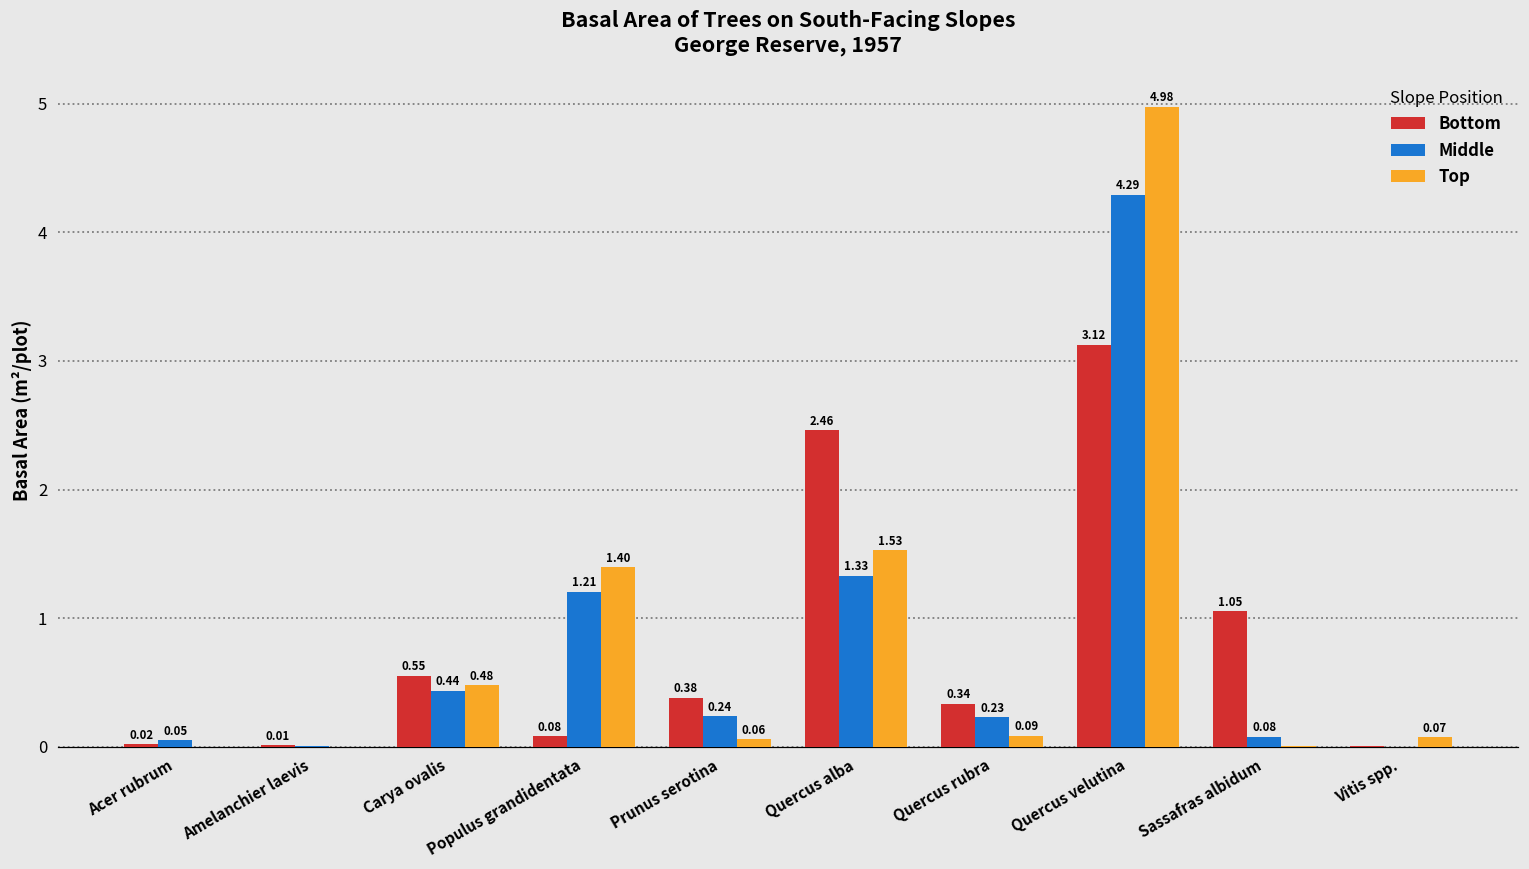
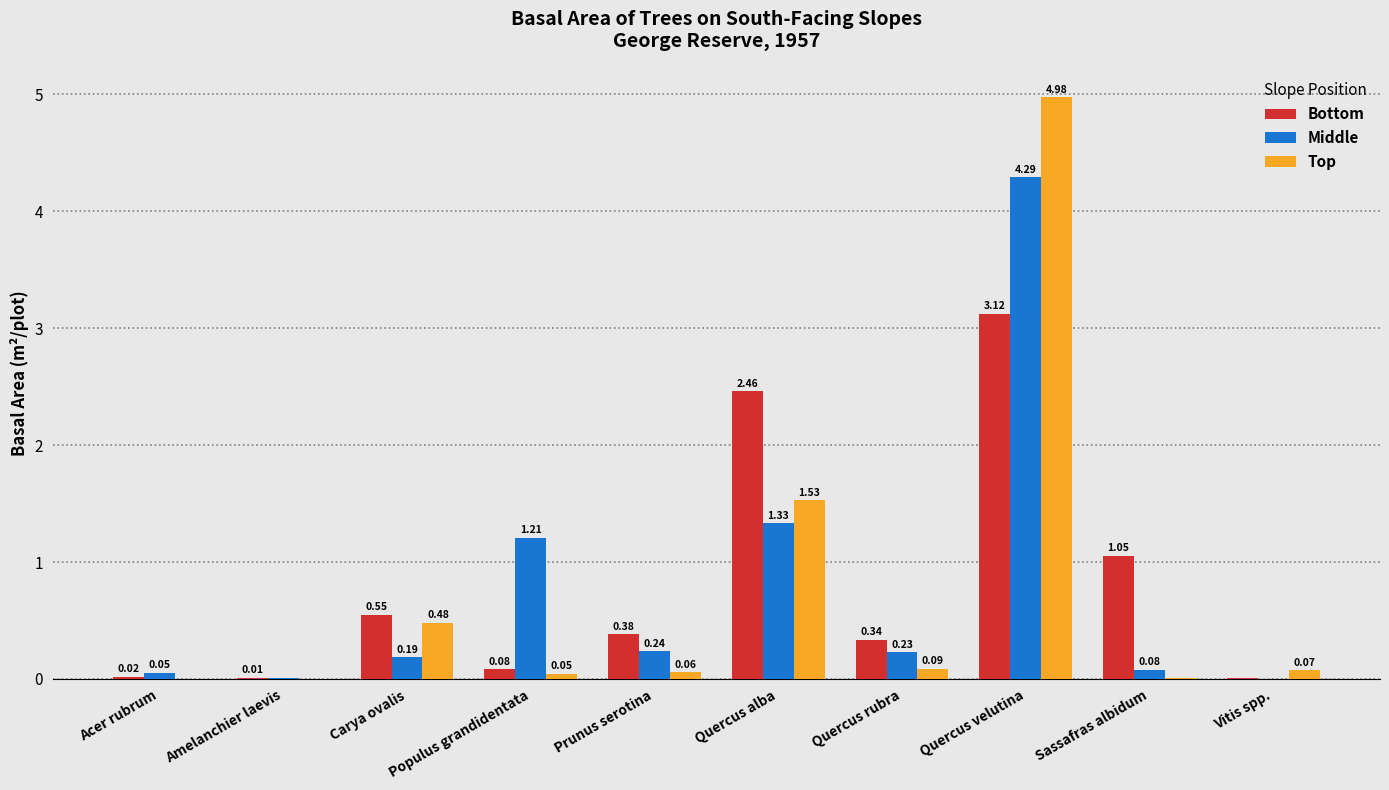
  {
    "Bottom": {
      "Acer rubrum": 0.02,
      "Amelanchier laevis": 0.01,
      "Carya ovalis": 0.55,
      "Populus grandidentata": 0.08,
      "Prunus serotina": 0.38,
      "Quercus alba": 2.46,
      "Quercus rubra": 0.34,
      "Quercus velutina": 3.12,
      "Sassafras albidum": 1.05
    },
    "Middle": {
      "Acer rubrum": 0.05,
-     "Carya ovalis": 0.44,
+     "Carya ovalis": 0.19,
      "Populus grandidentata": 1.21,
      "Prunus serotina": 0.24,
      "Quercus alba": 1.33,
      "Quercus rubra": 0.23,
      "Quercus velutina": 4.29,
      "Sassafras albidum": 0.08
    },
    "Top": {
      "Carya ovalis": 0.48,
-     "Populus grandidentata": 1.40,
+     "Populus grandidentata": 0.05,
      "Prunus serotina": 0.06,
      "Quercus alba": 1.53,
      "Quercus rubra": 0.09,
      "Quercus velutina": 4.98,
      "Vitis spp.": 0.07
    }
  }
